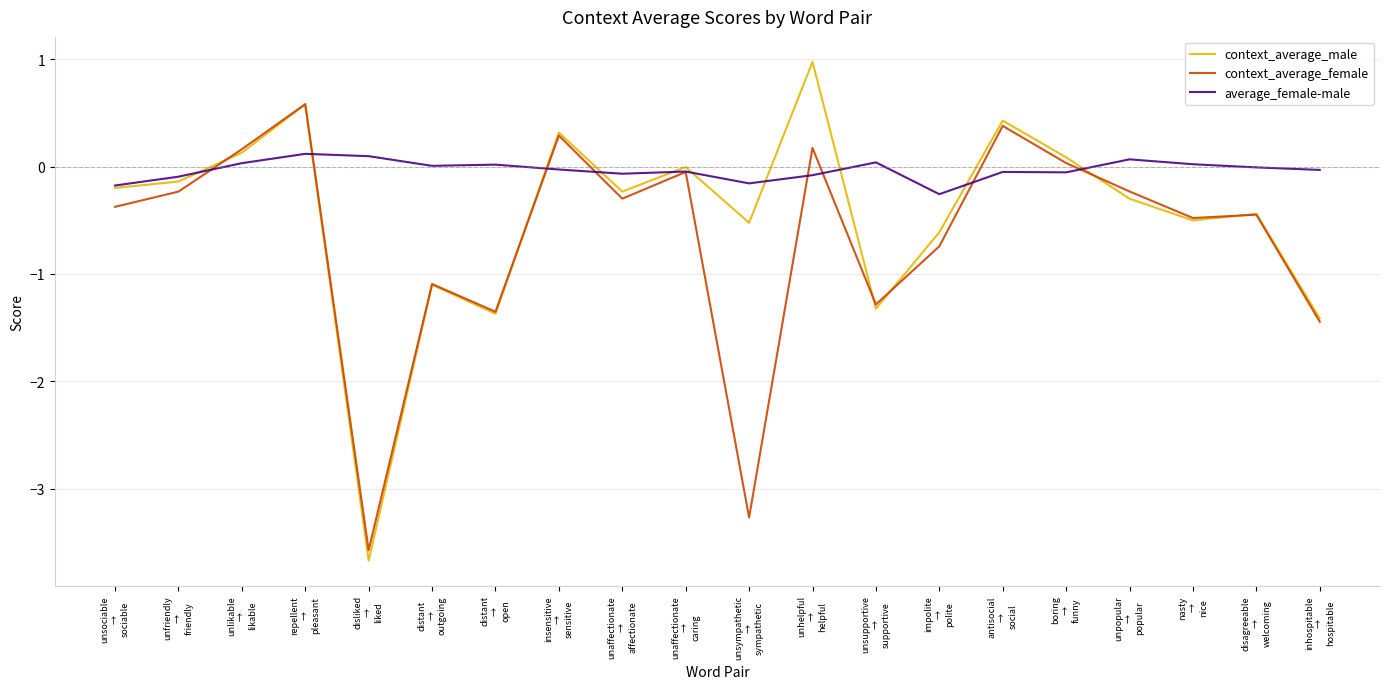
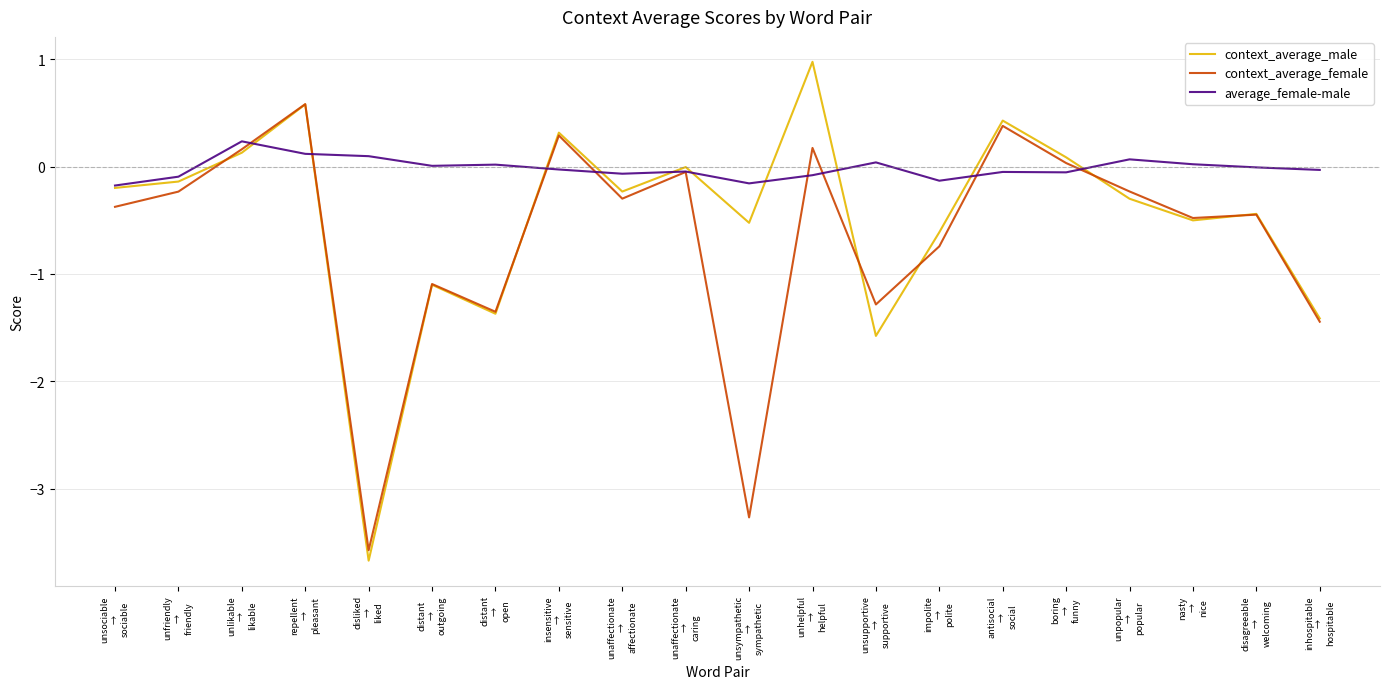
  {
    "context_average_male": {
      "unfriendly → friendly": -0.14,
      "unlikable → likable": 0.13,
      "disliked → liked": -3.67,
      "insensitive → sensitive": 0.32,
      "unaffectionate → affectionate": -0.23,
      "unaffectionate → caring": 0.00,
      "unsympathetic → sympathetic": -0.52,
      "unhelpful → helpful": 0.98,
-     "unsupportive → supportive": -1.32,
+     "unsupportive → supportive": -1.58,
      "impolite → polite": -0.61,
      "antisocial → social": 0.43,
      "boring → funny": 0.09,
      "unpopular → popular": -0.30,
      "inhospitable → hospitable": -1.41
    },
    "context_average_female": {
      "unsociable → sociable": -0.37,
      "unfriendly → friendly": -0.23,
      "unlikable → likable": 0.16,
      "disliked → liked": -3.57,
      "insensitive → sensitive": 0.29,
      "unaffectionate → affectionate": -0.30,
      "unsympathetic → sympathetic": -3.27,
      "unhelpful → helpful": 0.17,
      "unsupportive → supportive": -1.28,
      "impolite → polite": -0.74,
      "antisocial → social": 0.38,
      "boring → funny": 0.03,
      "unpopular → popular": -0.23,
      "inhospitable → hospitable": -1.44
    },
    "average_female-male": {
      "unfriendly → friendly": -0.09,
-     "unlikable → likable": 0.03,
+     "unlikable → likable": 0.24,
      "repellent → pleasant": 0.12,
      "disliked → liked": 0.10,
      "distant → outgoing": 0.01,
      "distant → open": 0.02,
      "insensitive → sensitive": -0.03,
      "unaffectionate → affectionate": -0.07,
      "unsympathetic → sympathetic": -0.16,
      "unhelpful → helpful": -0.08,
      "unsupportive → supportive": 0.04,
-     "impolite → polite": -0.26,
+     "impolite → polite": -0.13,
      "antisocial → social": -0.05,
      "boring → funny": -0.05,
      "unpopular → popular": 0.07,
      "nasty → nice": 0.02,
      "disagreeable → welcoming": -0.01,
      "inhospitable → hospitable": -0.03
    }
  }
